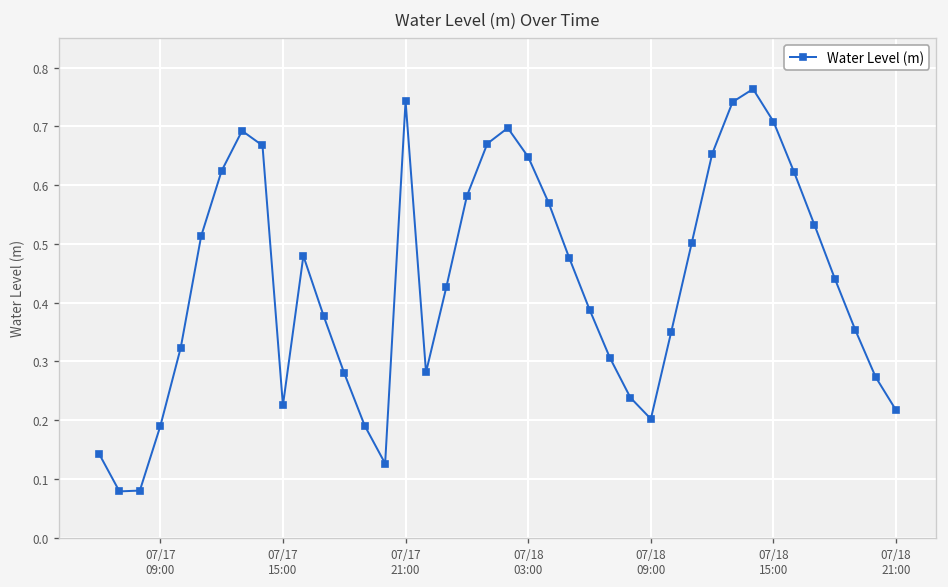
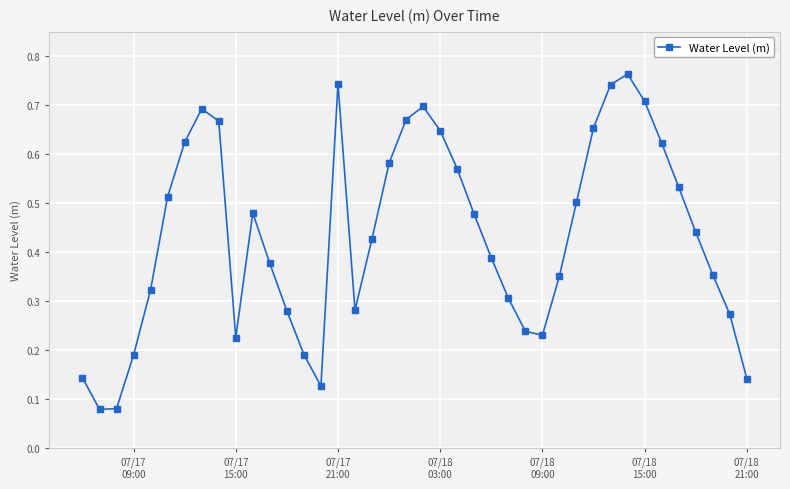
  {
    "07/17 09:00": 0.19,
    "07/17 15:00": 0.23,
    "07/17 21:00": 0.74,
    "07/18 03:00": 0.65,
-   "07/18 09:00": 0.20,
+   "07/18 09:00": 0.23,
    "07/18 15:00": 0.71,
-   "07/18 21:00": 0.22
+   "07/18 21:00": 0.14
  }
